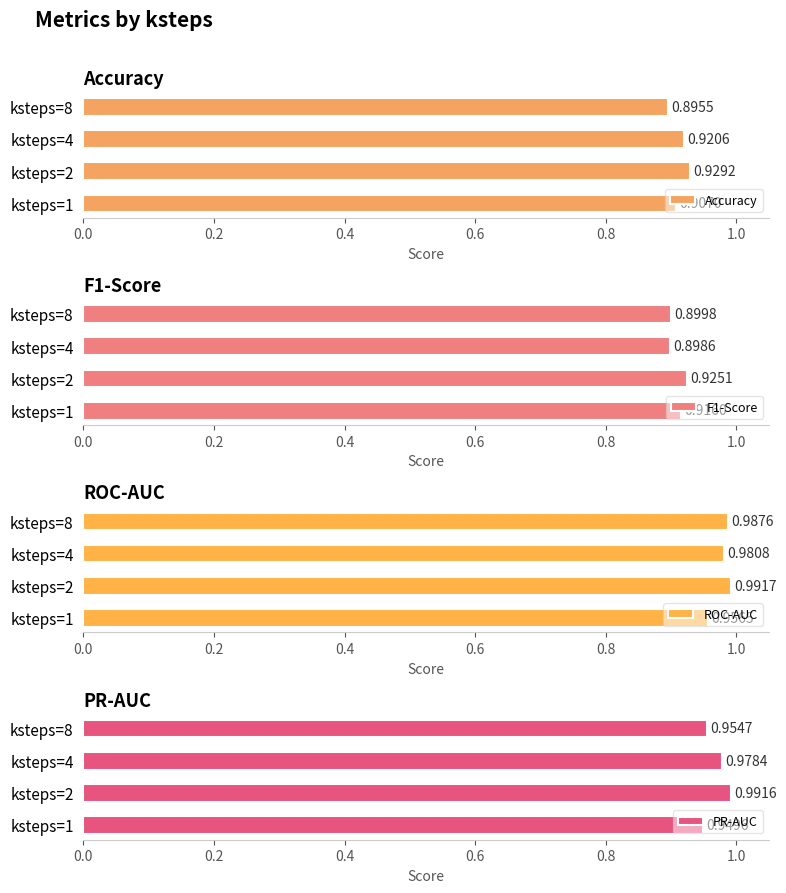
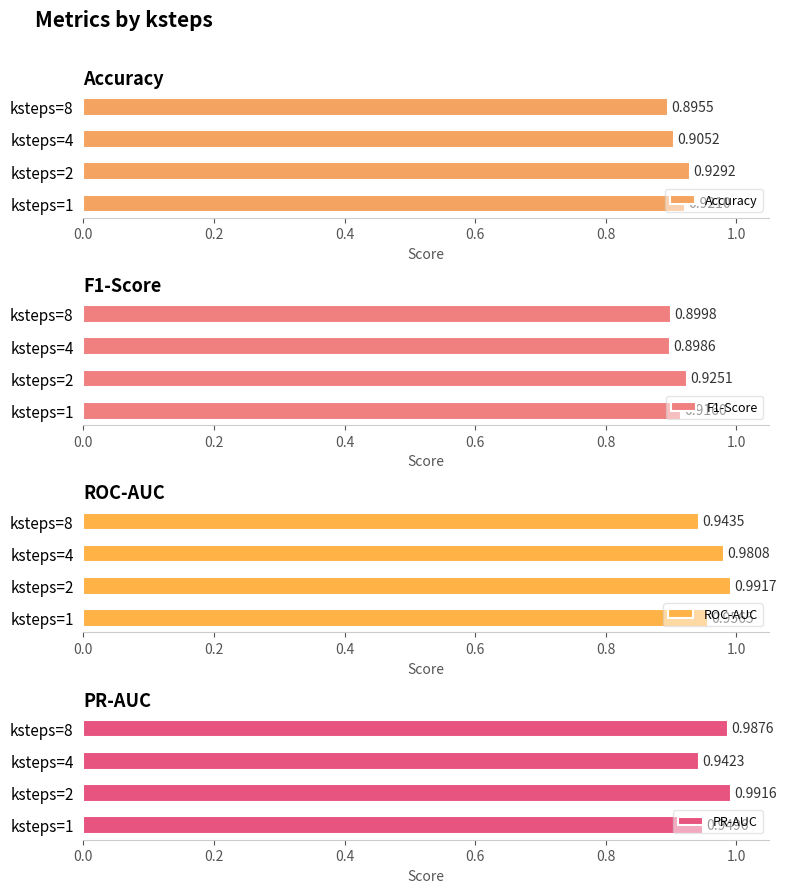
  {
    "Accuracy": {
      "ksteps=8": 0.8955,
-     "ksteps=4": 0.9206,
+     "ksteps=4": 0.9052,
      "ksteps=2": 0.9292,
-     "ksteps=1": 0.9070
+     "ksteps=1": 0.9210
    },
    "F1-Score": {
      "ksteps=8": 0.8998,
      "ksteps=4": 0.8986,
      "ksteps=2": 0.9251
    },
    "ROC-AUC": {
-     "ksteps=8": 0.9876,
+     "ksteps=8": 0.9435,
      "ksteps=4": 0.9808,
      "ksteps=2": 0.9917
    },
    "PR-AUC": {
-     "ksteps=8": 0.9547,
-     "ksteps=4": 0.9784,
+     "ksteps=8": 0.9876,
+     "ksteps=4": 0.9423,
      "ksteps=2": 0.9916
    }
  }
